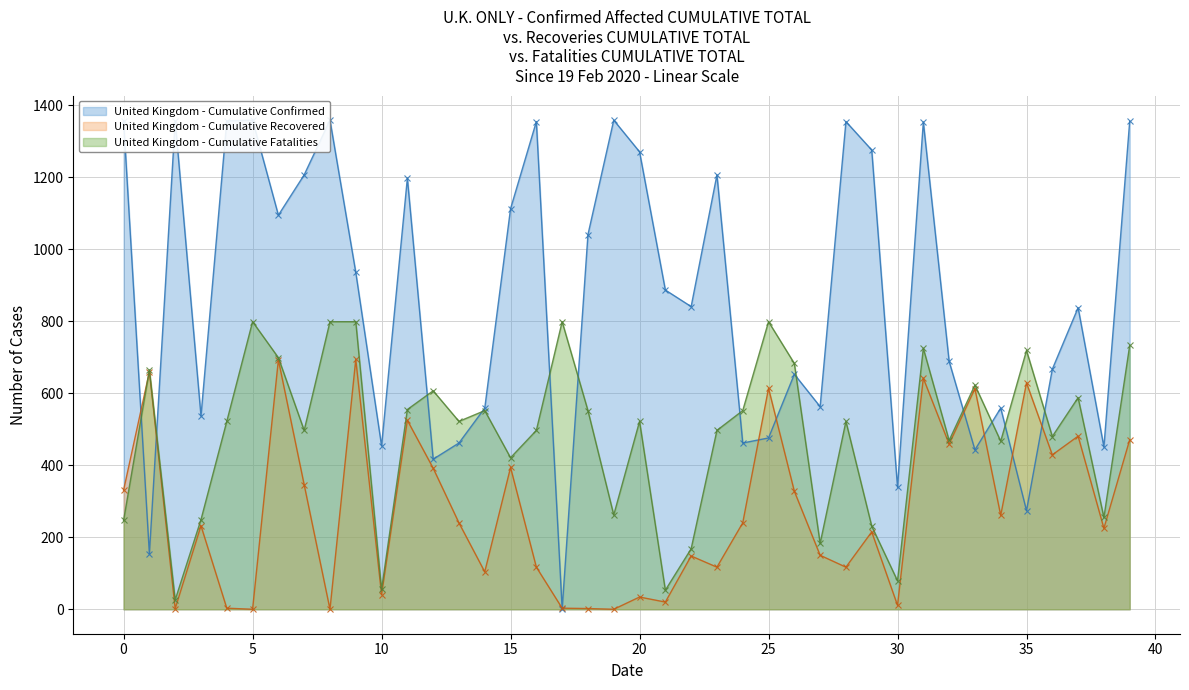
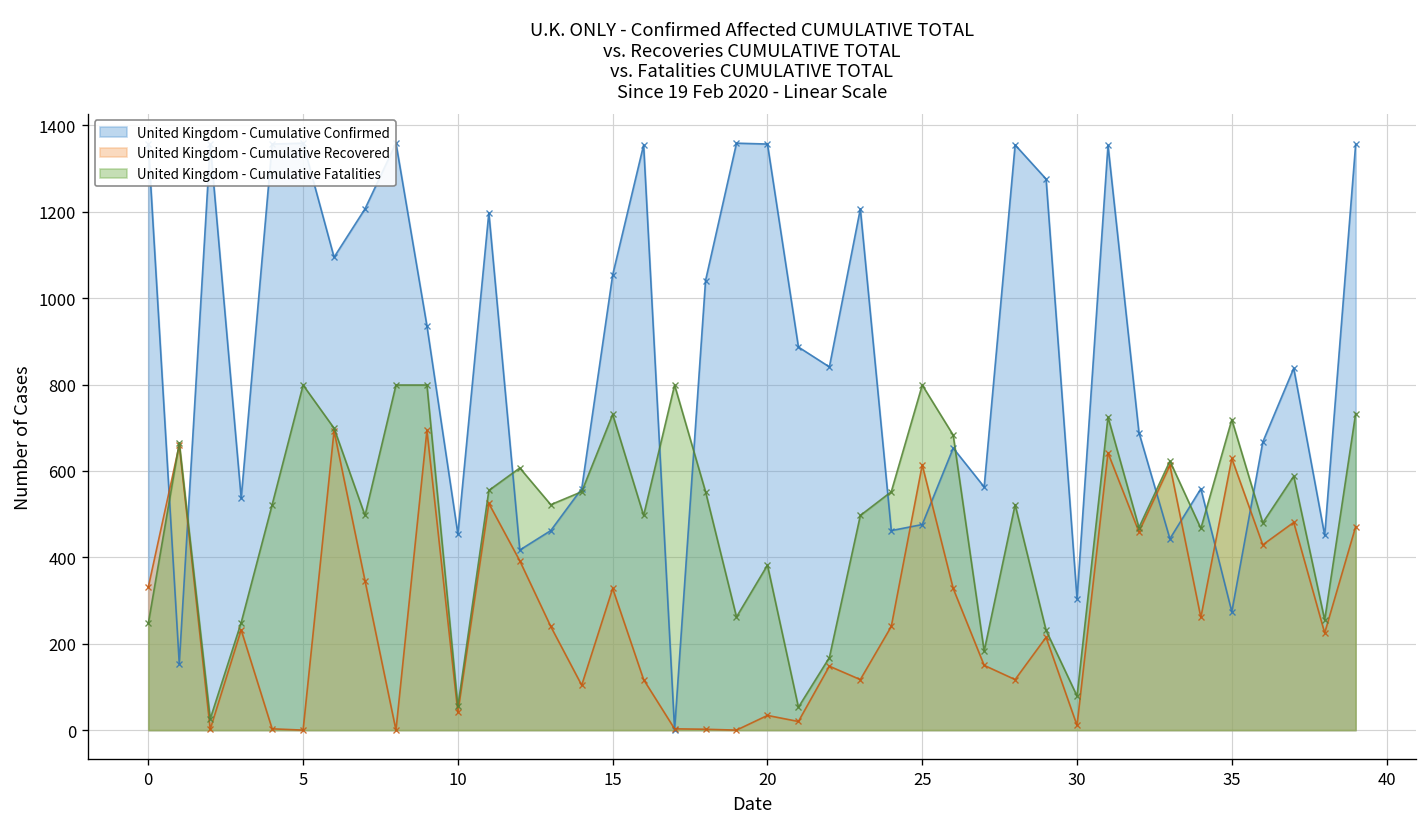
  {
    "United Kingdom - Cumulative Confirmed": {
      "10": 450,
-     "15": 1110,
-     "20": 1270,
+     "15": 1050,
+     "20": 1360,
      "25": 480,
-     "30": 340,
+     "30": 300,
      "35": 270
    },
    "United Kingdom - Cumulative Recovered": {
      "0": 330,
      "5": 0,
      "10": 40,
-     "15": 390,
+     "15": 330,
      "20": 30,
      "25": 610,
      "30": 10,
      "35": 630
    },
    "United Kingdom - Cumulative Fatalities": {
      "0": 250,
      "5": 800,
      "10": 60,
-     "15": 420,
-     "20": 520,
+     "15": 730,
+     "20": 380,
      "25": 800,
      "30": 80,
      "35": 720
    }
  }
